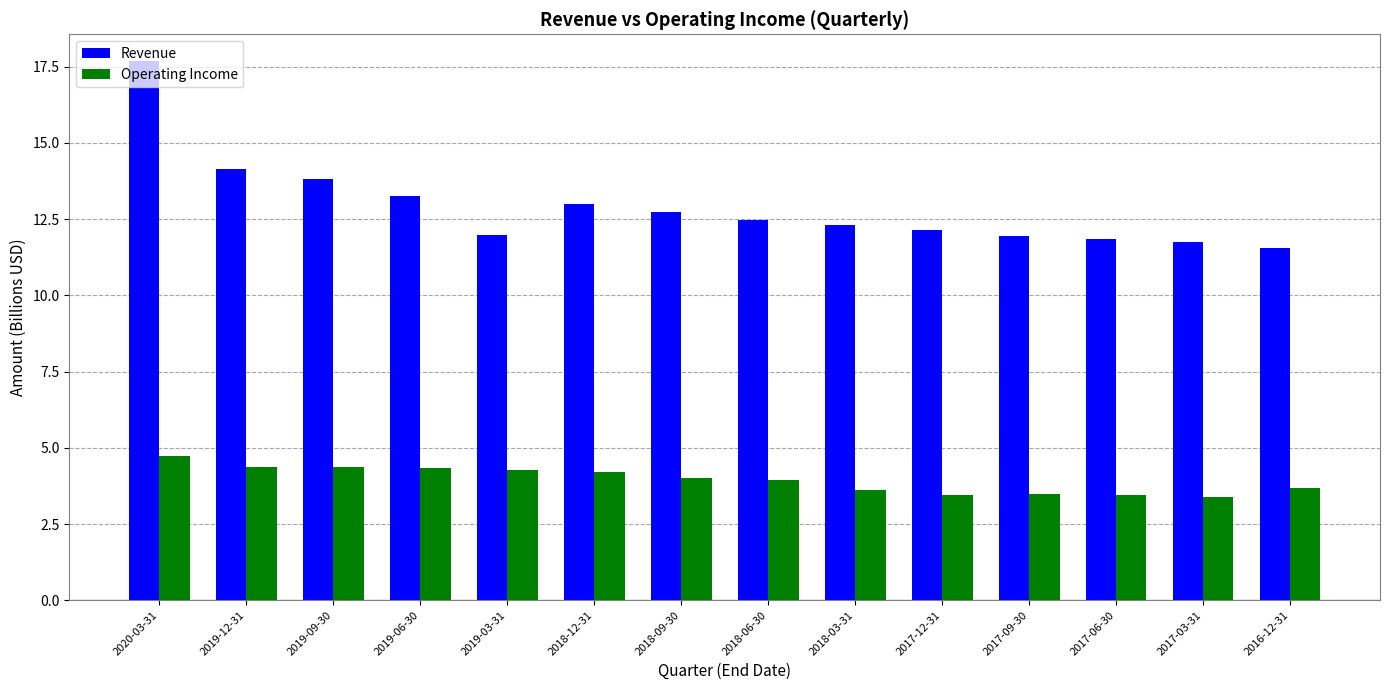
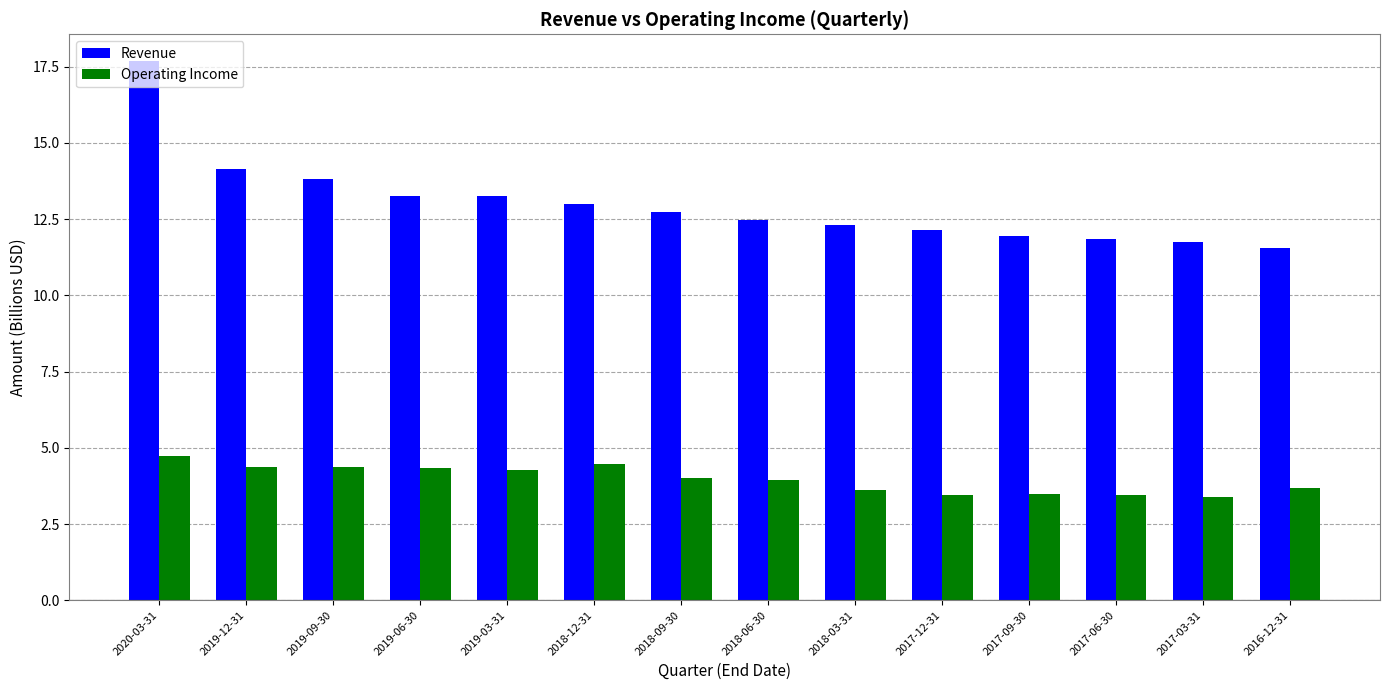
  {
    "Revenue": {
      "2019-12-31": 14.1,
      "2019-09-30": 13.8,
      "2019-06-30": 13.2,
-     "2019-03-31": 12.0,
+     "2019-03-31": 13.3,
      "2018-12-31": 13.0,
      "2018-09-30": 12.7,
      "2018-06-30": 12.5,
      "2018-03-31": 12.3,
      "2017-12-31": 12.2,
      "2017-09-30": 11.9,
      "2017-06-30": 11.9,
      "2017-03-31": 11.7,
      "2016-12-31": 11.5
    },
    "Operating Income": {
      "2020-03-31": 4.7,
      "2019-12-31": 4.4,
      "2019-09-30": 4.4,
      "2019-06-30": 4.4,
      "2019-03-31": 4.3,
-     "2018-12-31": 4.2,
+     "2018-12-31": 4.5,
      "2018-09-30": 4.0,
      "2018-06-30": 3.9,
      "2018-03-31": 3.6,
      "2017-12-31": 3.4,
      "2017-09-30": 3.5,
      "2017-06-30": 3.5,
      "2017-03-31": 3.4,
      "2016-12-31": 3.7
    }
  }
